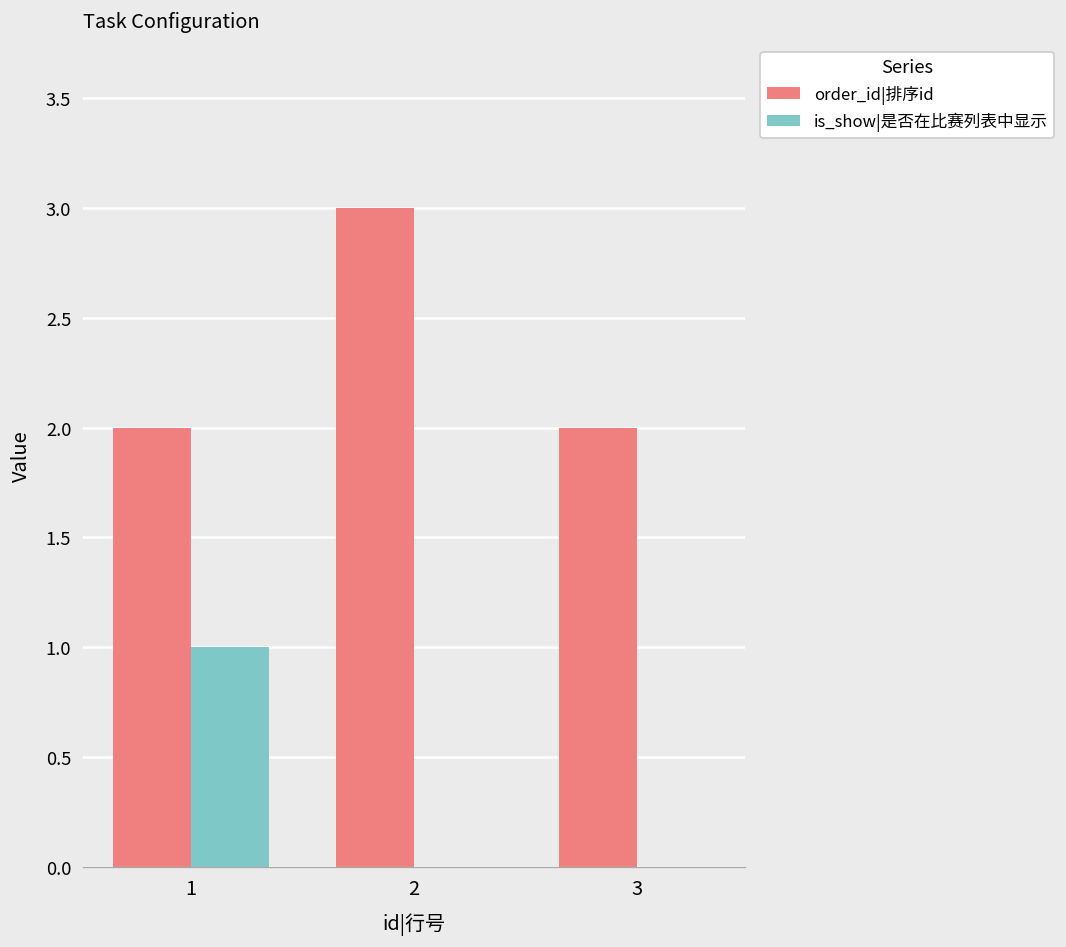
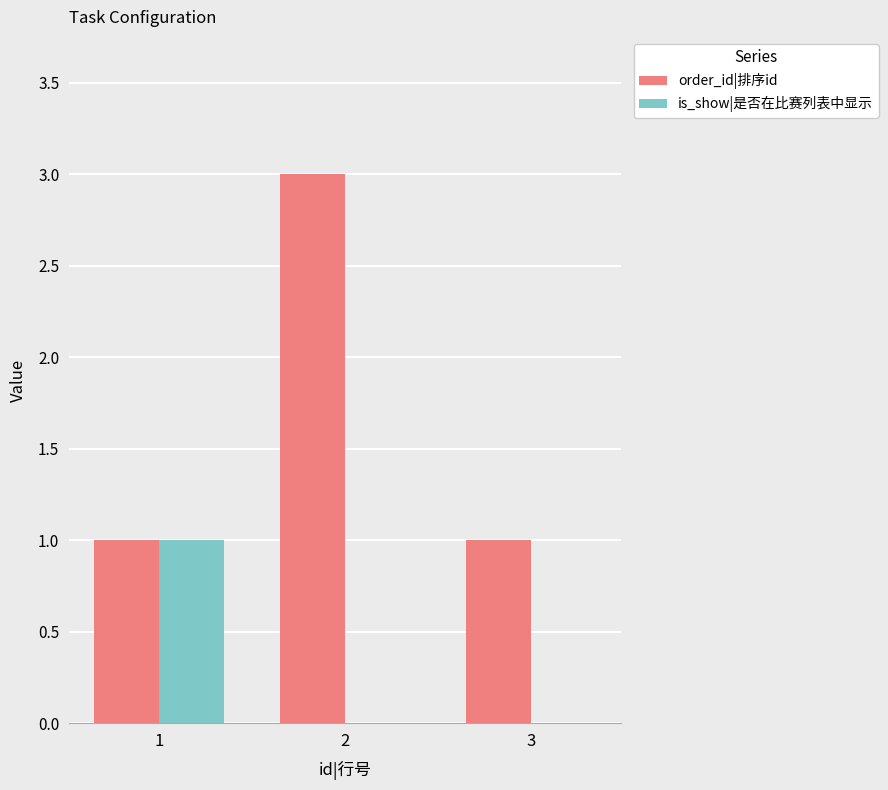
  {
    "order_id|排序id": {
-     "1": 2,
+     "1": 1,
      "2": 3,
-     "3": 2
+     "3": 1
    },
    "is_show|是否在比赛列表中显示": {
      "1": 1,
      "2": 0,
      "3": 0
    }
  }
